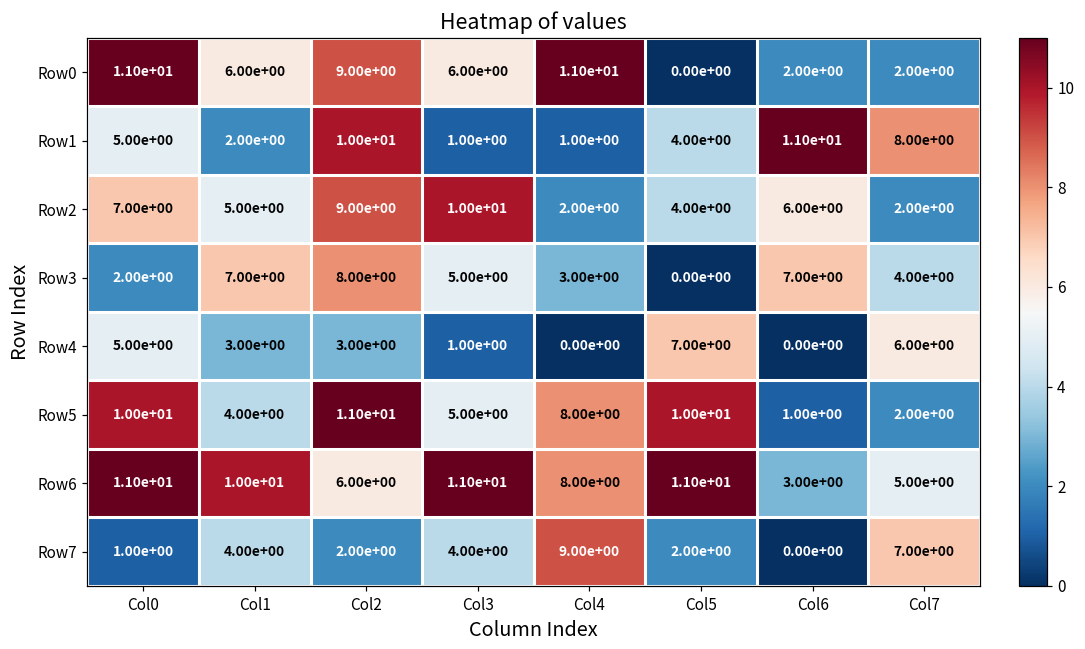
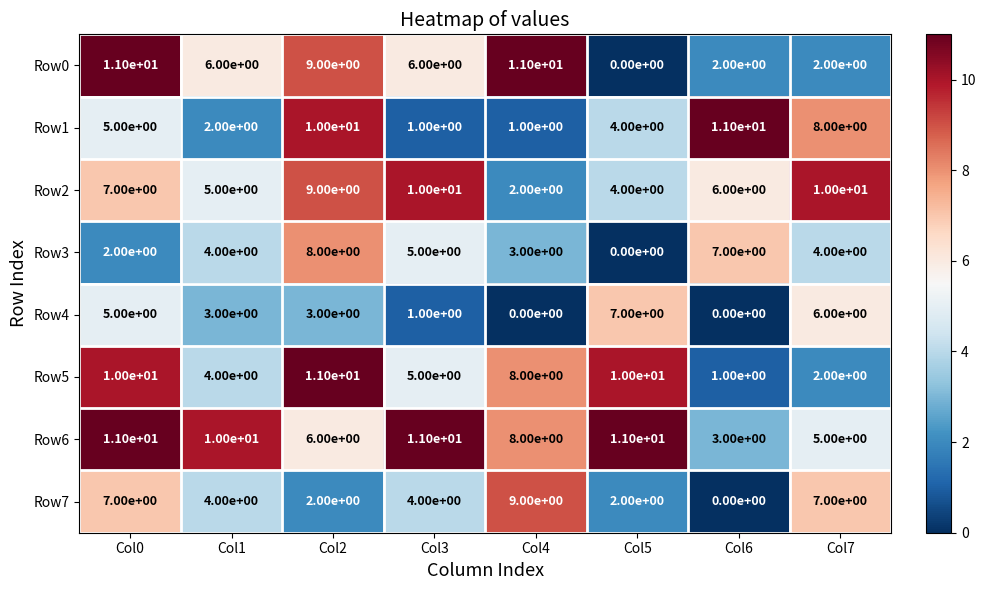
  {
    "Row0": {
      "Col0": "1.10e+01",
      "Col1": "6.00e+00",
      "Col2": "9.00e+00",
      "Col3": "6.00e+00",
      "Col4": "1.10e+01",
      "Col5": "0.00e+00",
      "Col6": "2.00e+00",
      "Col7": "2.00e+00"
    },
    "Row1": {
      "Col0": "5.00e+00",
      "Col1": "2.00e+00",
      "Col2": "1.00e+01",
      "Col3": "1.00e+00",
      "Col4": "1.00e+00",
      "Col5": "4.00e+00",
      "Col6": "1.10e+01",
      "Col7": "8.00e+00"
    },
    "Row2": {
      "Col0": "7.00e+00",
      "Col1": "5.00e+00",
      "Col2": "9.00e+00",
      "Col3": "1.00e+01",
      "Col4": "2.00e+00",
      "Col5": "4.00e+00",
      "Col6": "6.00e+00",
-     "Col7": "2.00e+00"
+     "Col7": "1.00e+01"
    },
    "Row3": {
      "Col0": "2.00e+00",
-     "Col1": "7.00e+00",
+     "Col1": "4.00e+00",
      "Col2": "8.00e+00",
      "Col3": "5.00e+00",
      "Col4": "3.00e+00",
      "Col5": "0.00e+00",
      "Col6": "7.00e+00",
      "Col7": "4.00e+00"
    },
    "Row4": {
      "Col0": "5.00e+00",
      "Col1": "3.00e+00",
      "Col2": "3.00e+00",
      "Col3": "1.00e+00",
      "Col4": "0.00e+00",
      "Col5": "7.00e+00",
      "Col6": "0.00e+00",
      "Col7": "6.00e+00"
    },
    "Row5": {
      "Col0": "1.00e+01",
      "Col1": "4.00e+00",
      "Col2": "1.10e+01",
      "Col3": "5.00e+00",
      "Col4": "8.00e+00",
      "Col5": "1.00e+01",
      "Col6": "1.00e+00",
      "Col7": "2.00e+00"
    },
    "Row6": {
      "Col0": "1.10e+01",
      "Col1": "1.00e+01",
      "Col2": "6.00e+00",
      "Col3": "1.10e+01",
      "Col4": "8.00e+00",
      "Col5": "1.10e+01",
      "Col6": "3.00e+00",
      "Col7": "5.00e+00"
    },
    "Row7": {
-     "Col0": "1.00e+00",
+     "Col0": "7.00e+00",
      "Col1": "4.00e+00",
      "Col2": "2.00e+00",
      "Col3": "4.00e+00",
      "Col4": "9.00e+00",
      "Col5": "2.00e+00",
      "Col6": "0.00e+00",
      "Col7": "7.00e+00"
    }
  }
